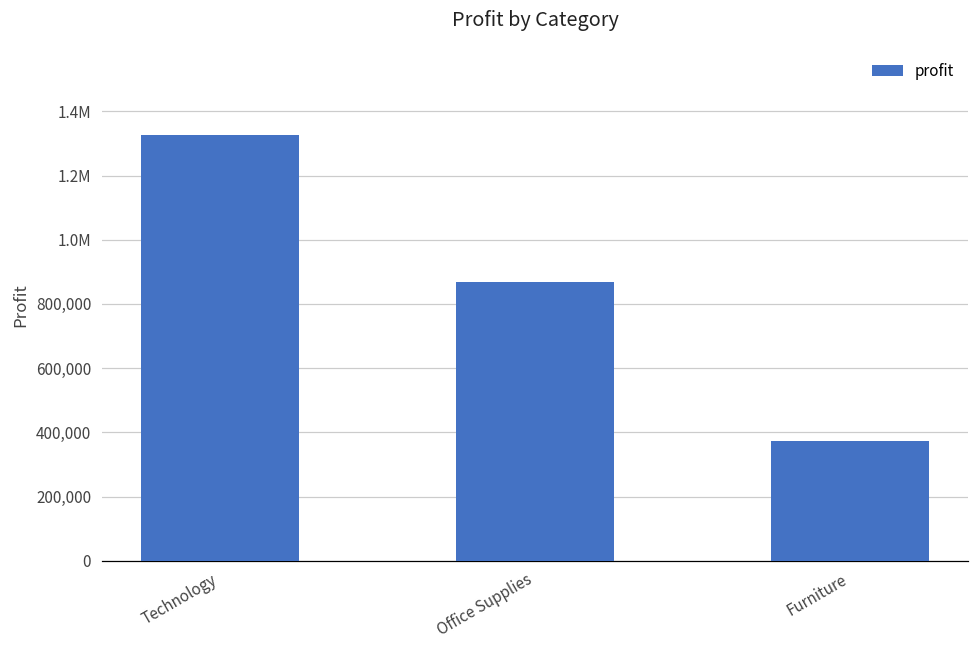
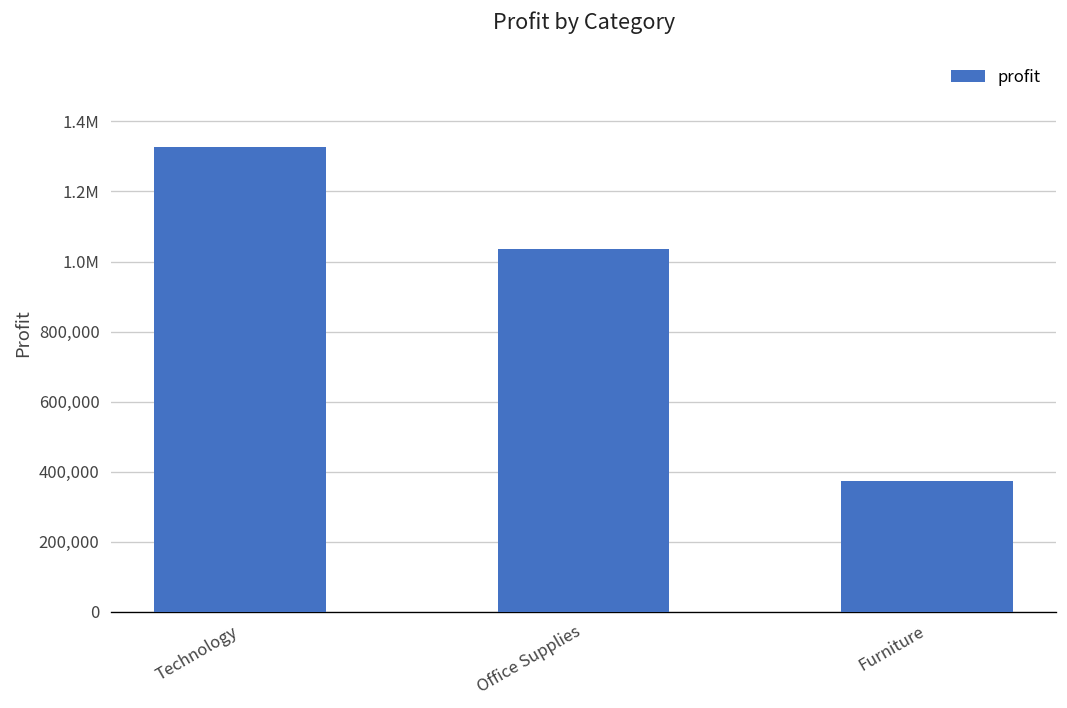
  {
    "Technology": "1,330,000",
-   "Office Supplies": "870,000",
+   "Office Supplies": "1,040,000",
    "Furniture": "370,000"
  }
